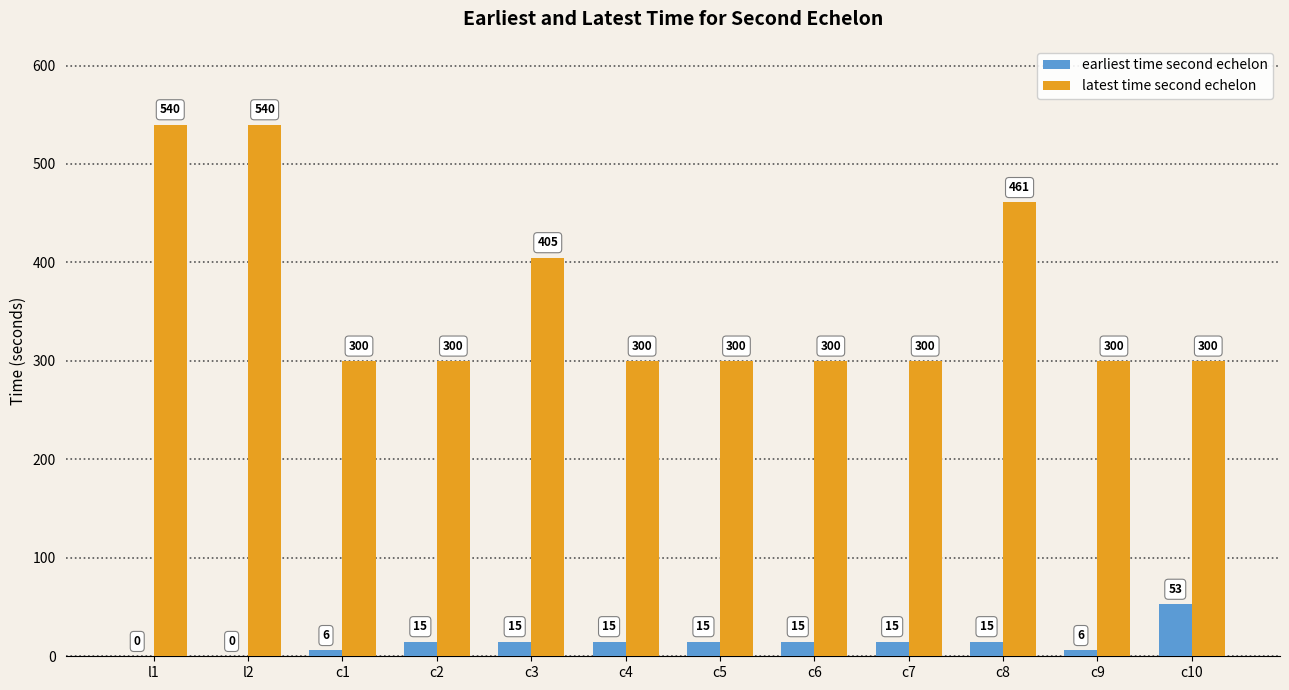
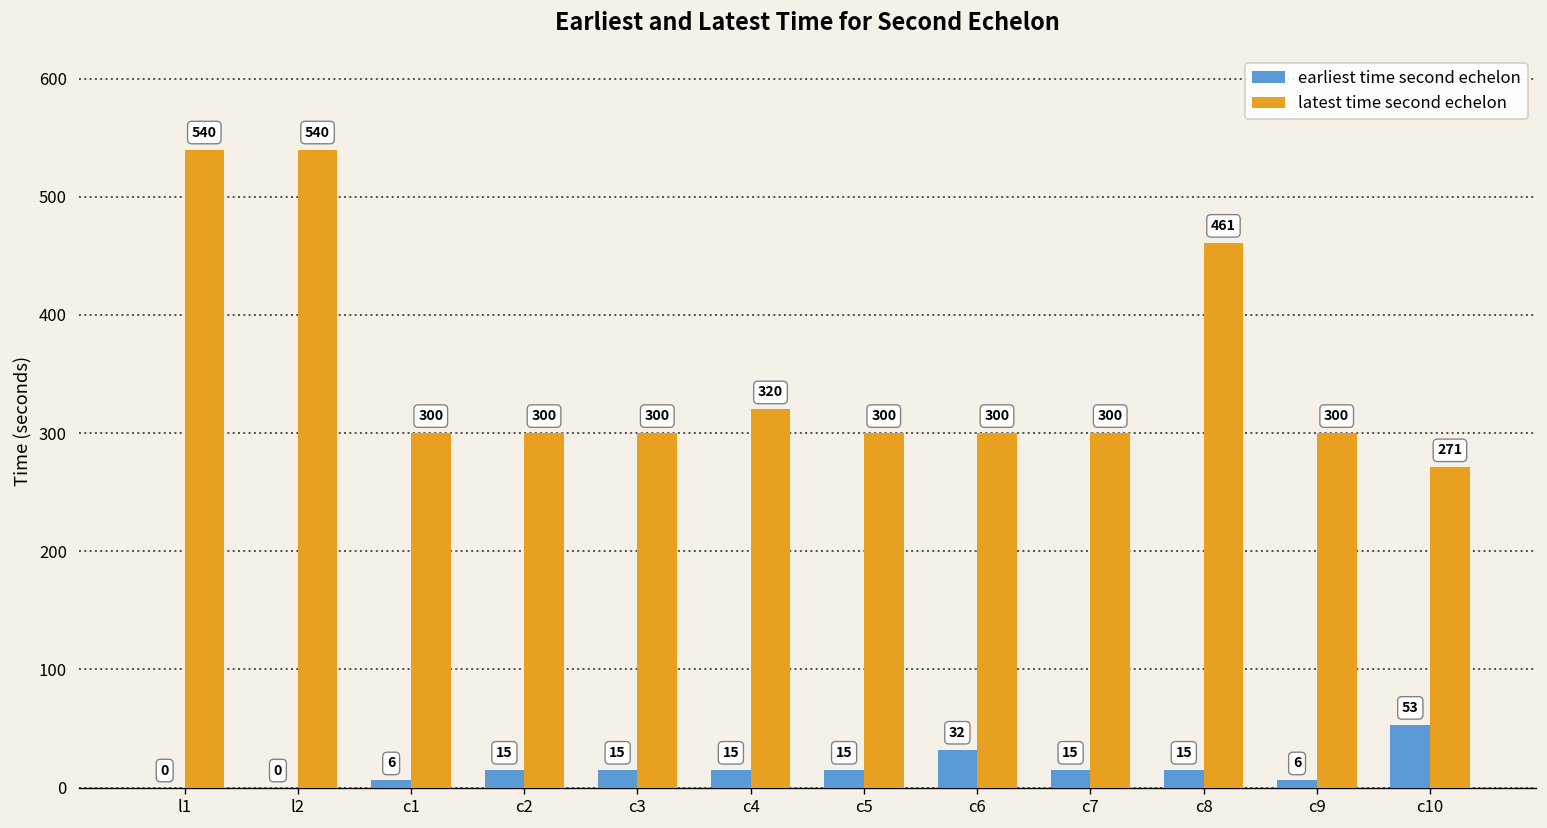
  {
    "earliest time second echelon": {
-     "c6": 15
+     "c6": 32
    },
    "latest time second echelon": {
-     "c3": 405,
-     "c4": 300,
-     "c10": 300
+     "c3": 300,
+     "c4": 320,
+     "c10": 271
    }
  }
